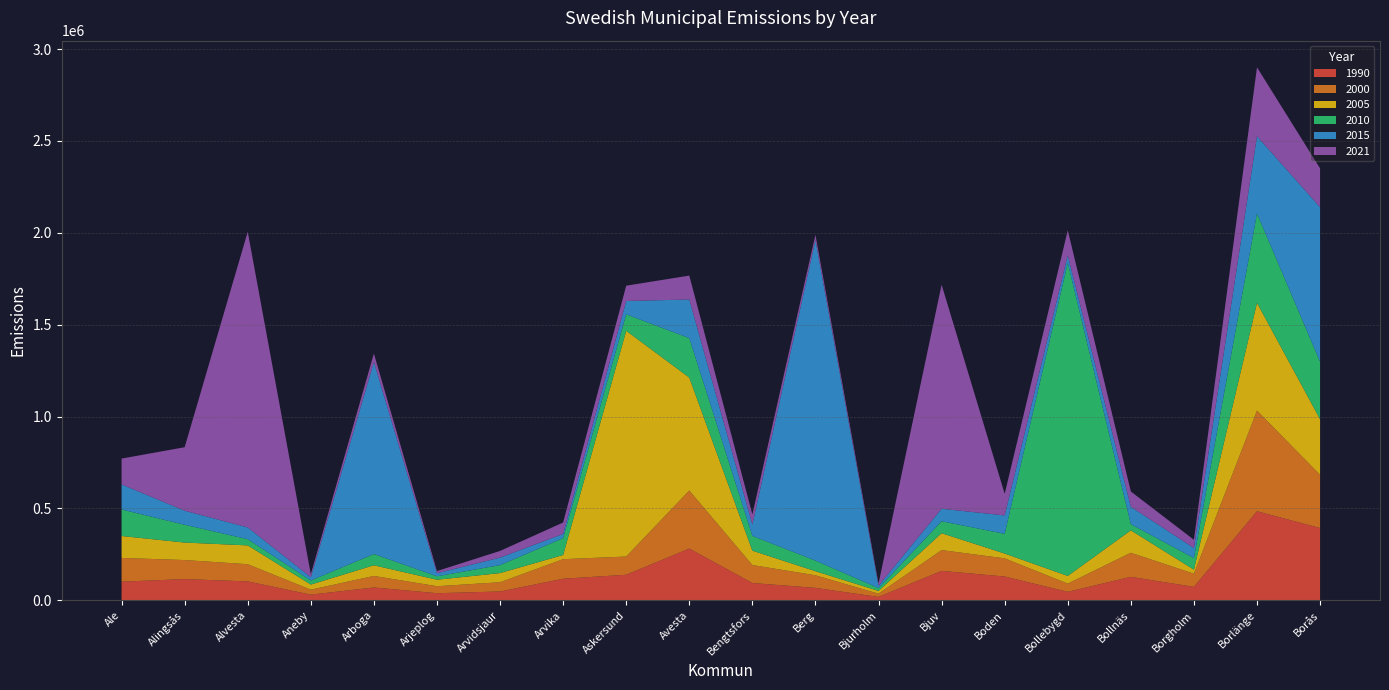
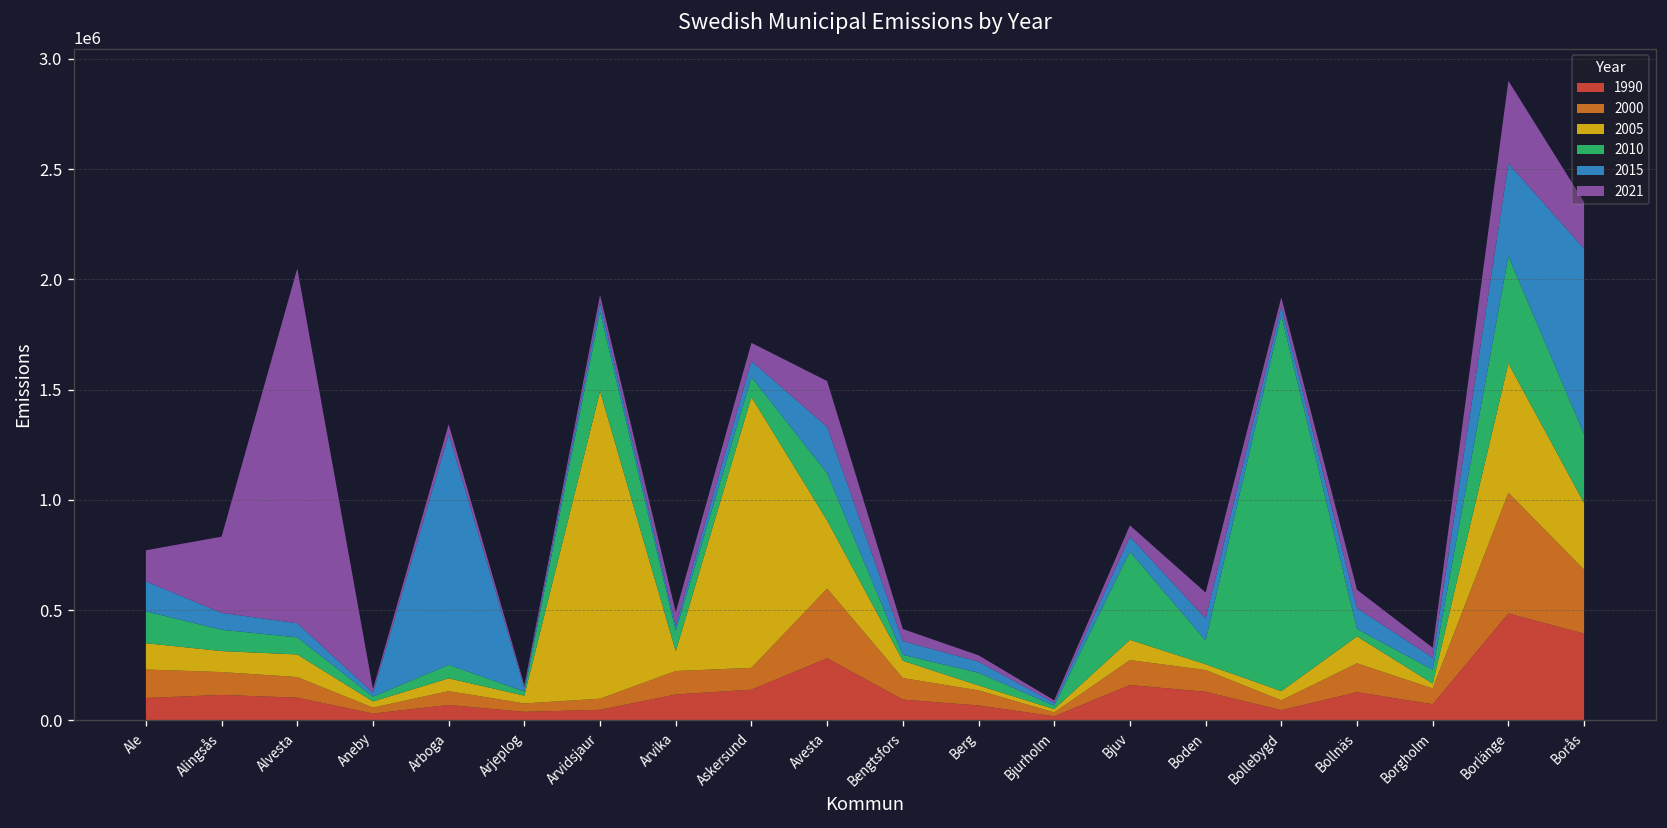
  {
    "2005": {
      "Ale": 120000,
      "Alingsås": 100000,
      "Alvesta": 100000,
      "Aneby": 30000,
      "Arboga": 60000,
      "Arjeplog": 40000,
-     "Arvidsjaur": 50000,
-     "Arvika": 20000,
+     "Arvidsjaur": 1390000,
+     "Arvika": 90000,
      "Askersund": 1230000,
-     "Avesta": 610000,
+     "Avesta": 310000,
      "Bengtsfors": 80000,
      "Berg": 20000,
      "Bjurholm": 20000,
      "Bjuv": 90000,
      "Boden": 30000,
      "Bollebygd": 40000,
      "Bollnäs": 120000,
      "Borgholm": 20000,
      "Borlänge": 590000,
      "Borås": 300000
    },
    "2010": {
      "Ale": 140000,
      "Alingsås": 100000,
-     "Alvesta": 30000,
+     "Alvesta": 80000,
      "Aneby": 20000,
      "Arboga": 60000,
      "Arjeplog": 20000,
-     "Arvidsjaur": 40000,
+     "Arvidsjaur": 360000,
      "Arvika": 90000,
      "Askersund": 90000,
      "Avesta": 210000,
-     "Bengtsfors": 80000,
+     "Bengtsfors": 30000,
      "Berg": 60000,
-     "Bjuv": 60000,
+     "Bjuv": 400000,
      "Boden": 110000,
      "Bollebygd": 1700000,
      "Bollnäs": 30000,
      "Borgholm": 60000,
      "Borlänge": 490000,
      "Borås": 310000
    },
    "2015": {
      "Ale": 140000,
      "Alingsås": 80000,
      "Alvesta": 60000,
      "Aneby": 20000,
      "Arboga": 1050000,
      "Arvidsjaur": 40000,
      "Arvika": 20000,
      "Askersund": 70000,
      "Avesta": 210000,
      "Bengtsfors": 60000,
-     "Berg": 1740000,
+     "Berg": 50000,
      "Bjuv": 70000,
      "Boden": 100000,
      "Bollebygd": 40000,
      "Bollnäs": 90000,
      "Borgholm": 50000,
      "Borlänge": 420000,
      "Borås": 840000
    },
    "2021": {
      "Ale": 140000,
      "Alingsås": 350000,
      "Alvesta": 1610000,
      "Aneby": 20000,
      "Arboga": 50000,
      "Arvidsjaur": 40000,
      "Arvika": 60000,
      "Askersund": 80000,
-     "Avesta": 130000,
+     "Avesta": 210000,
      "Bengtsfors": 50000,
      "Berg": 30000,
-     "Bjuv": 1220000,
+     "Bjuv": 50000,
      "Boden": 120000,
-     "Bollebygd": 140000,
+     "Bollebygd": 40000,
      "Bollnäs": 80000,
      "Borgholm": 40000,
      "Borlänge": 370000,
      "Borås": 210000
    }
  }
